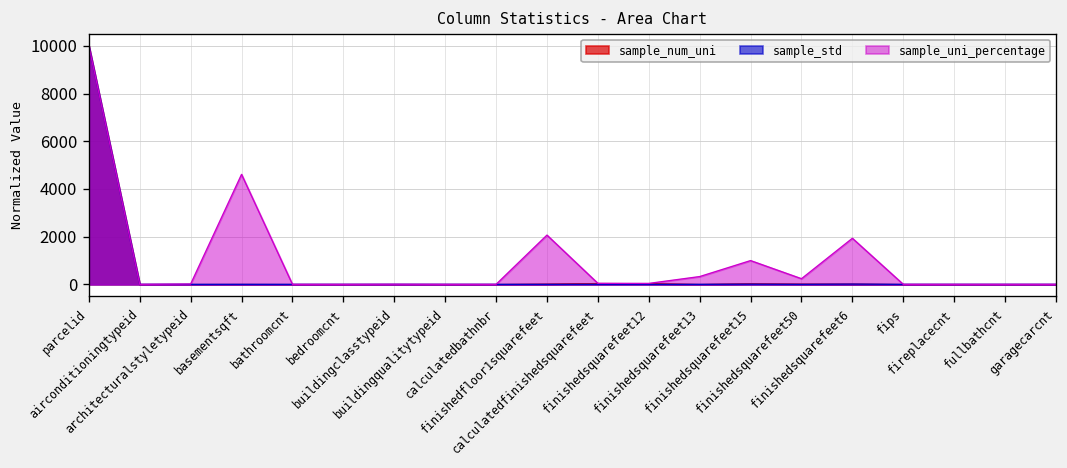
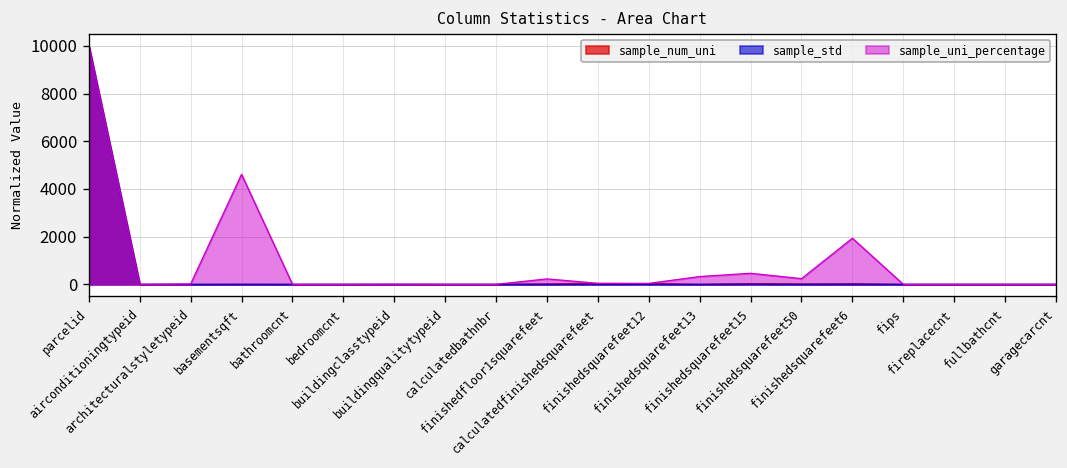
  {
    "sample_uni_percentage": {
      "basementsqft": 4600,
-     "finishedfloor1squarefeet": 2100,
+     "finishedfloor1squarefeet": 200,
      "finishedsquarefeet13": 300,
-     "finishedsquarefeet15": 1000,
+     "finishedsquarefeet15": 500,
      "finishedsquarefeet50": 200,
      "finishedsquarefeet6": 1900
    }
  }
